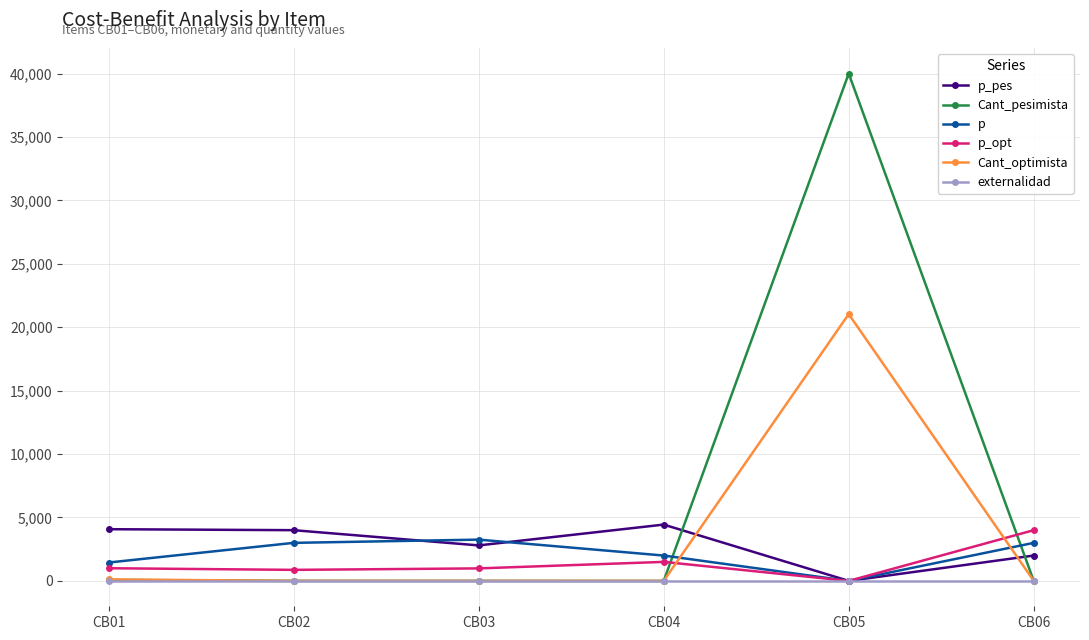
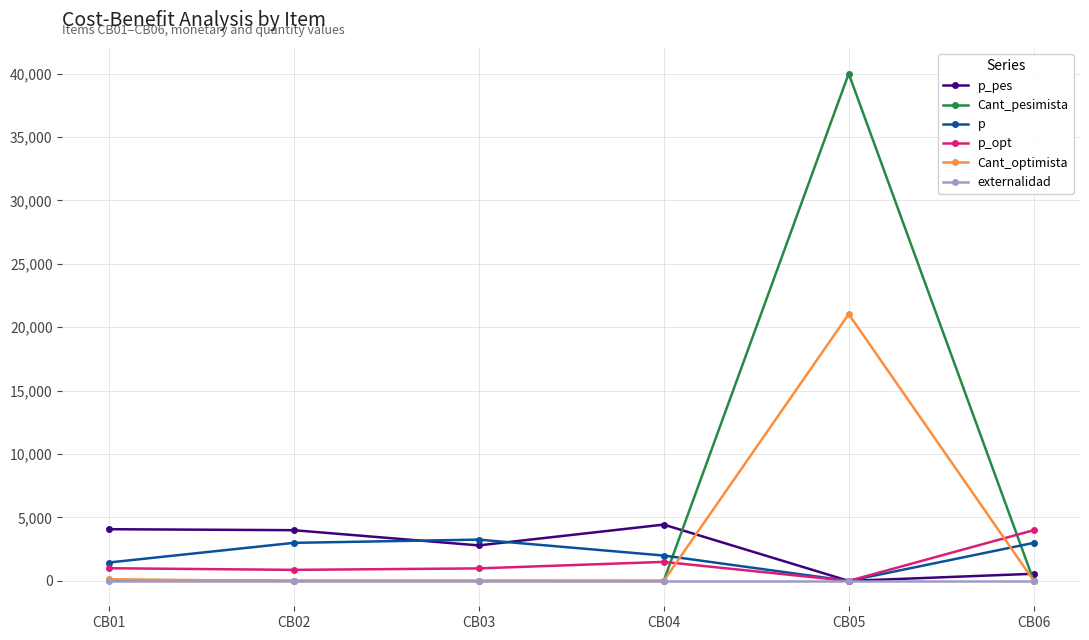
  {
    "p_pes": {
      "CB01": "4,100",
      "CB02": "4,000",
      "CB03": "2,800",
      "CB04": "4,400",
-     "CB06": "2,000"
+     "CB06": "600"
    },
    "Cant_pesimista": {
      "CB05": "40,000"
    },
    "p": {
      "CB01": "1,400",
      "CB02": "3,000",
      "CB03": "3,300",
      "CB04": "2,000",
      "CB06": "3,000"
    },
    "p_opt": {
      "CB01": "1,000",
      "CB02": "900",
      "CB03": "1,000",
      "CB04": "1,500",
      "CB06": "4,000"
    },
    "Cant_optimista": {
      "CB05": "21,000"
    }
  }
